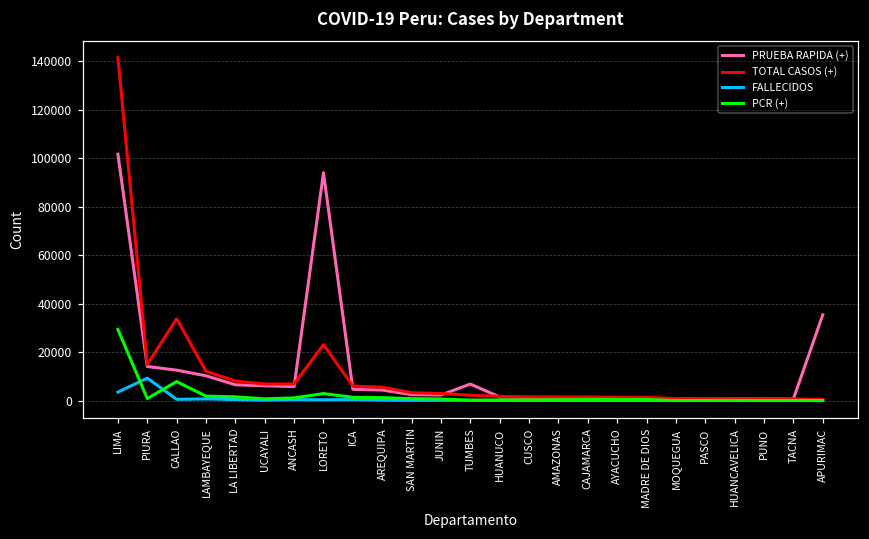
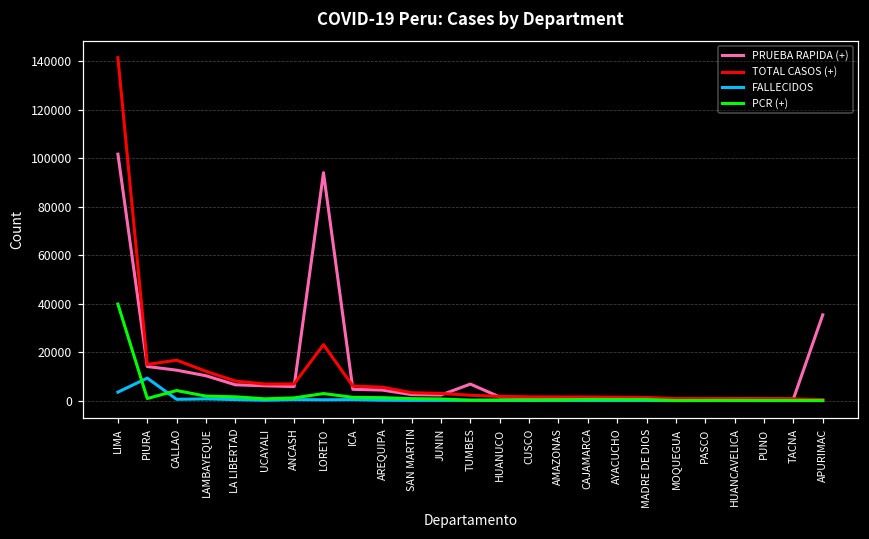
  {
    "PRUEBA RAPIDA (+)": {
      "LIMA": 102000,
      "CALLAO": 13000,
      "LAMBAYEQUE": 10000,
      "LA LIBERTAD": 7000,
      "LORETO": 94000,
      "ICA": 5000,
      "AREQUIPA": 4000,
      "TUMBES": 7000,
      "APURIMAC": 35000
    },
    "TOTAL CASOS (+)": {
      "LIMA": 142000,
-     "CALLAO": 34000,
+     "CALLAO": 17000,
      "LAMBAYEQUE": 12000,
      "LA LIBERTAD": 8000,
      "LORETO": 23000,
      "ICA": 6000,
      "AREQUIPA": 6000,
      "TUMBES": 2000
    },
    "FALLECIDOS": {
      "LIMA": 3000,
      "PIURA": 9000,
      "CALLAO": 1000,
      "LORETO": 0
    },
    "PCR (+)": {
-     "LIMA": 29000,
+     "LIMA": 40000,
      "PIURA": 1000,
-     "CALLAO": 8000,
+     "CALLAO": 4000,
      "LORETO": 3000
    }
  }
